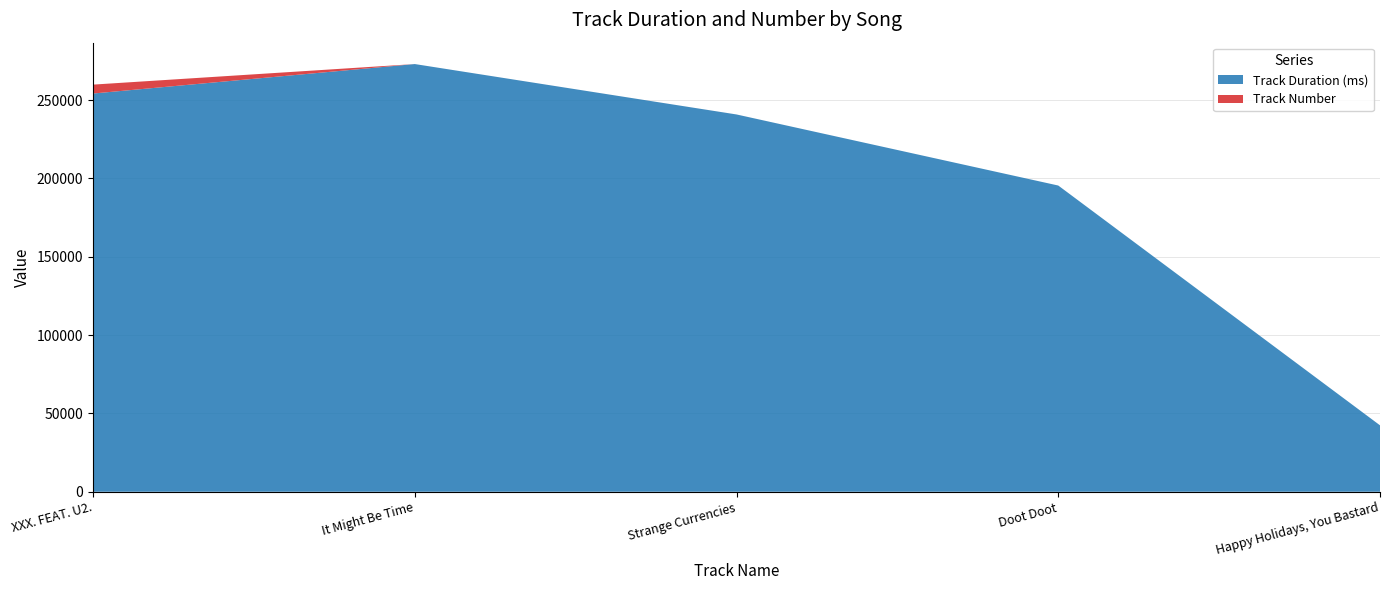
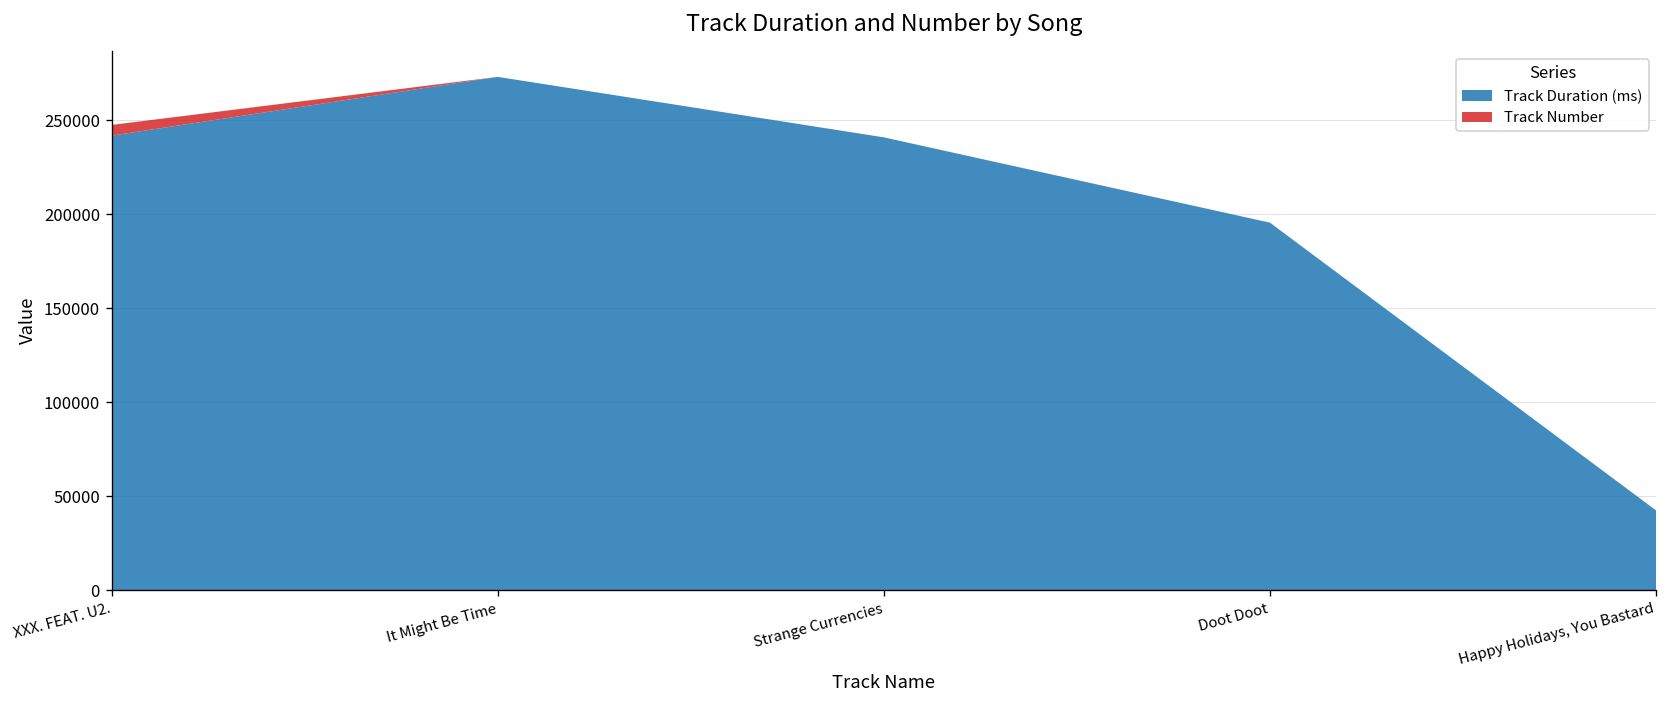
  {
    "Track Duration (ms)": {
-     "XXX. FEAT. U2.": 254000
+     "XXX. FEAT. U2.": 242000
    },
    "Track Number": {
      "XXX. FEAT. U2.": 6000
    }
  }
